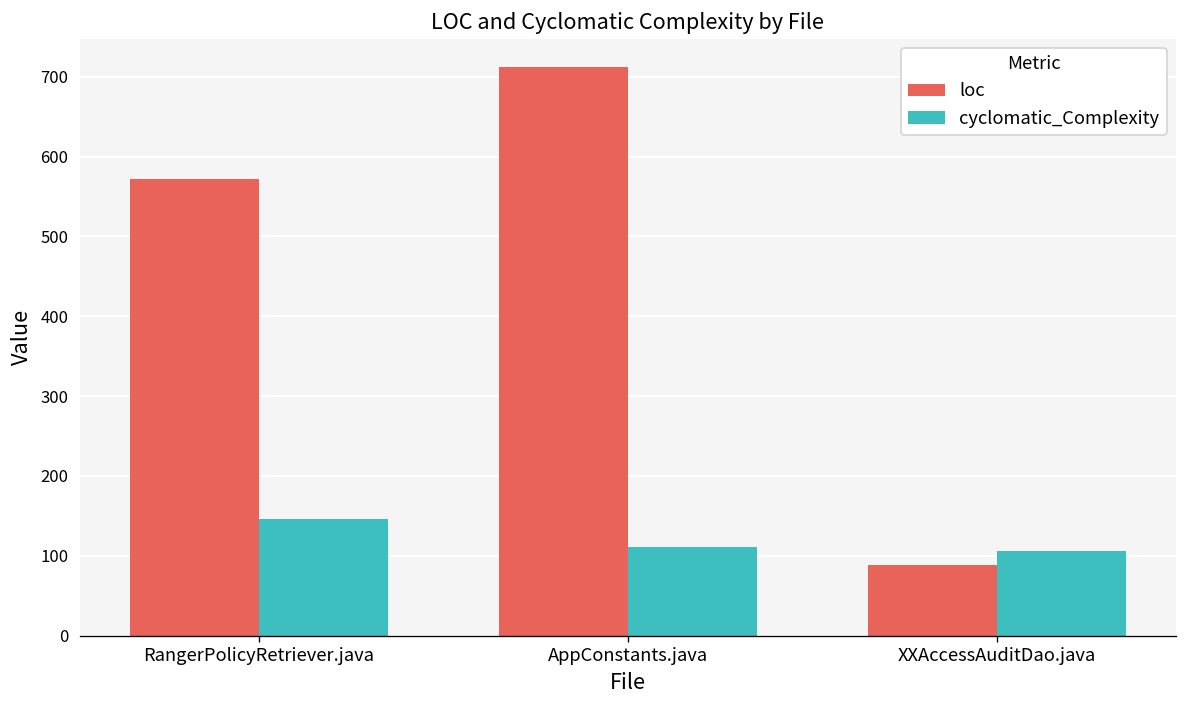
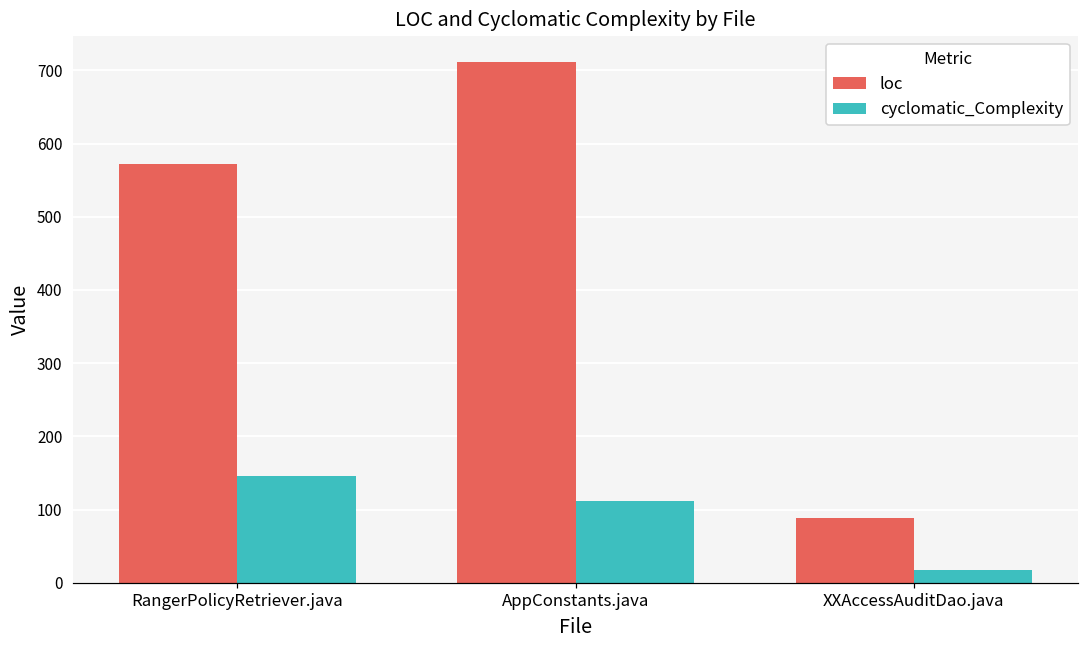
  {
    "loc": {
      "RangerPolicyRetriever.java": 570,
      "AppConstants.java": 710,
      "XXAccessAuditDao.java": 90
    },
    "cyclomatic_Complexity": {
      "RangerPolicyRetriever.java": 150,
      "AppConstants.java": 110,
-     "XXAccessAuditDao.java": 110
+     "XXAccessAuditDao.java": 20
    }
  }
